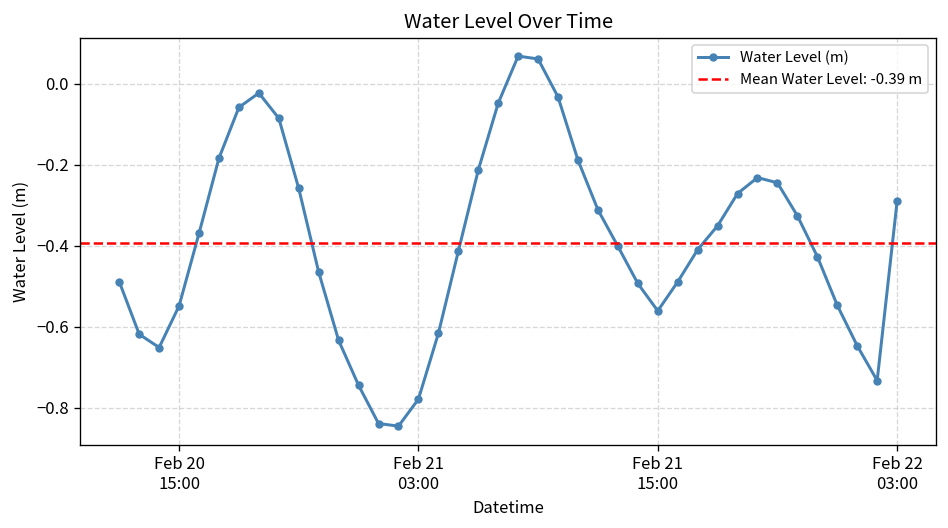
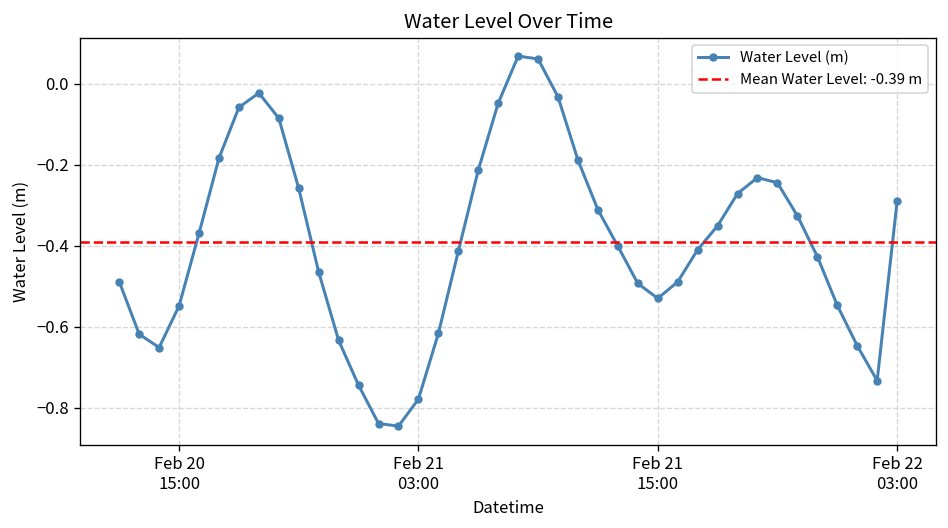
  {
    "Feb 20 15:00": -0.55,
    "Feb 21 03:00": -0.78,
-   "Feb 21 15:00": -0.56,
+   "Feb 21 15:00": -0.53,
    "Feb 22 03:00": -0.29
  }
